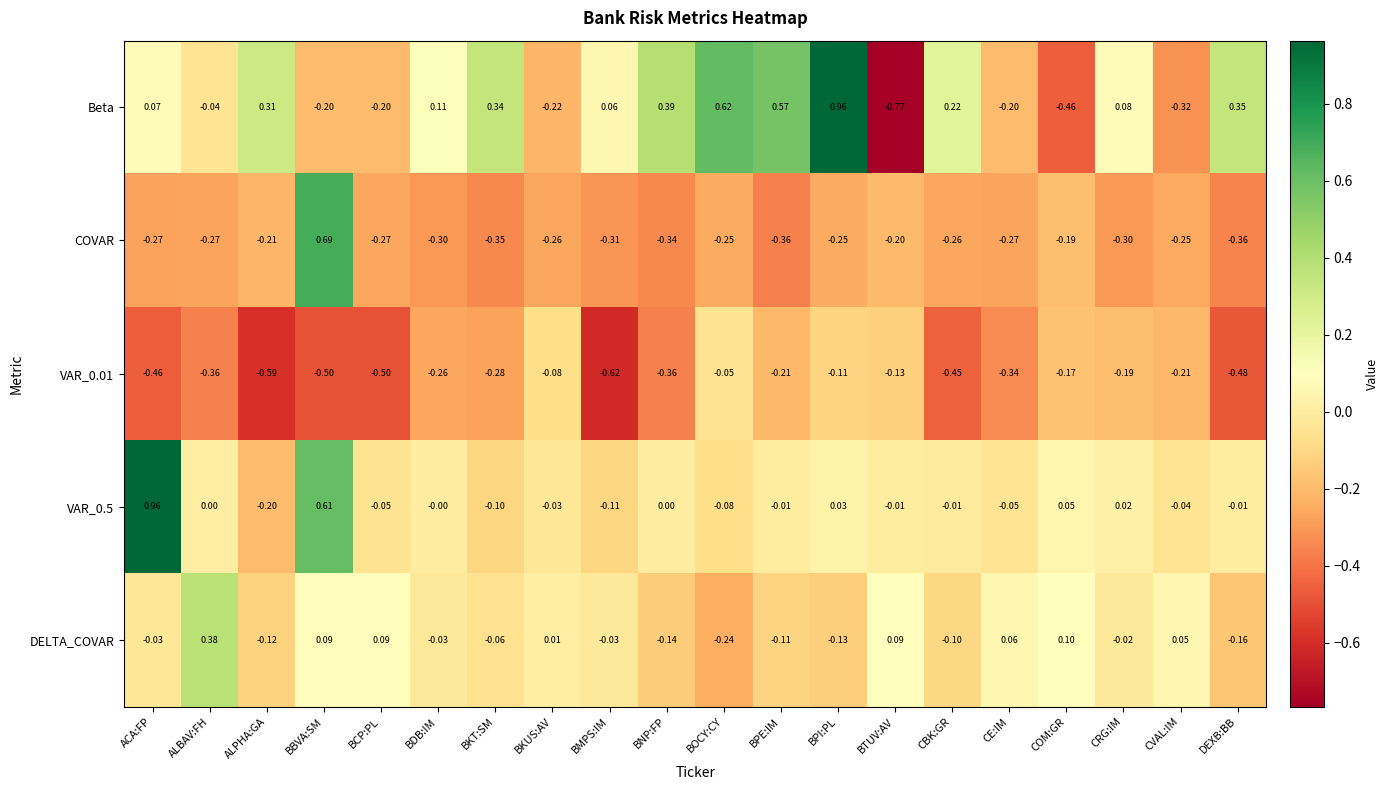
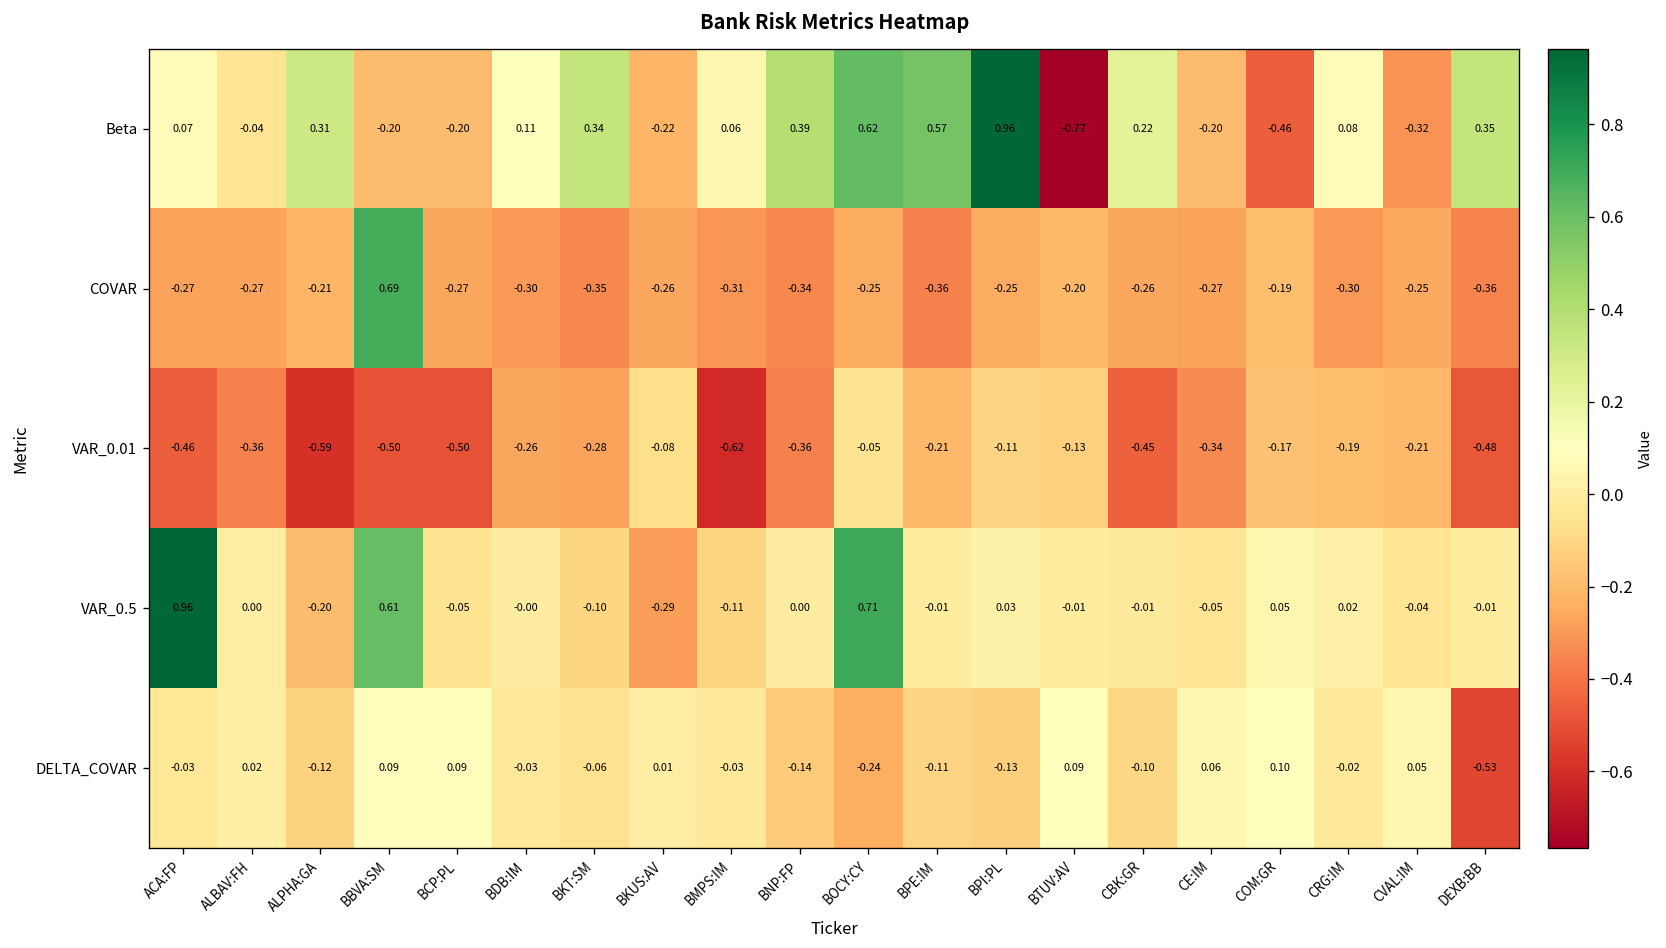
  {
    "Beta": {
      "ACA:FP": 0.07,
      "ALBAV:FH": -0.04,
      "ALPHA:GA": 0.31,
      "BBVA:SM": -0.20,
      "BCP:PL": -0.20,
      "BDB:IM": 0.11,
      "BKT:SM": 0.34,
      "BKUS:AV": -0.22,
      "BMPS:IM": 0.06,
      "BNP:FP": 0.39,
      "BOCY:CY": 0.62,
      "BPE:IM": 0.57,
      "BPI:PL": 0.96,
      "BTUV:AV": -0.77,
      "CBK:GR": 0.22,
      "CE:IM": -0.20,
      "COM:GR": -0.46,
      "CRG:IM": 0.08,
      "CVAL:IM": -0.32,
      "DEXB:BB": 0.35
    },
    "COVAR": {
      "ACA:FP": -0.27,
      "ALBAV:FH": -0.27,
      "ALPHA:GA": -0.21,
      "BBVA:SM": 0.69,
      "BCP:PL": -0.27,
      "BDB:IM": -0.30,
      "BKT:SM": -0.35,
      "BKUS:AV": -0.26,
      "BMPS:IM": -0.31,
      "BNP:FP": -0.34,
      "BOCY:CY": -0.25,
      "BPE:IM": -0.36,
      "BPI:PL": -0.25,
      "BTUV:AV": -0.20,
      "CBK:GR": -0.26,
      "CE:IM": -0.27,
      "COM:GR": -0.19,
      "CRG:IM": -0.30,
      "CVAL:IM": -0.25,
      "DEXB:BB": -0.36
    },
    "VAR_0.01": {
      "ACA:FP": -0.46,
      "ALBAV:FH": -0.36,
      "ALPHA:GA": -0.59,
      "BBVA:SM": -0.50,
      "BCP:PL": -0.50,
      "BDB:IM": -0.26,
      "BKT:SM": -0.28,
      "BKUS:AV": -0.08,
      "BMPS:IM": -0.62,
      "BNP:FP": -0.36,
      "BOCY:CY": -0.05,
      "BPE:IM": -0.21,
      "BPI:PL": -0.11,
      "BTUV:AV": -0.13,
      "CBK:GR": -0.45,
      "CE:IM": -0.34,
      "COM:GR": -0.17,
      "CRG:IM": -0.19,
      "CVAL:IM": -0.21,
      "DEXB:BB": -0.48
    },
    "VAR_0.5": {
      "ACA:FP": 0.96,
      "ALBAV:FH": 0.00,
      "ALPHA:GA": -0.20,
      "BBVA:SM": 0.61,
      "BCP:PL": -0.05,
      "BDB:IM": -0.00,
      "BKT:SM": -0.10,
-     "BKUS:AV": -0.03,
+     "BKUS:AV": -0.29,
      "BMPS:IM": -0.11,
      "BNP:FP": 0.00,
-     "BOCY:CY": -0.08,
+     "BOCY:CY": 0.71,
      "BPE:IM": -0.01,
      "BPI:PL": 0.03,
      "BTUV:AV": -0.01,
      "CBK:GR": -0.01,
      "CE:IM": -0.05,
      "COM:GR": 0.05,
      "CRG:IM": 0.02,
      "CVAL:IM": -0.04,
      "DEXB:BB": -0.01
    },
    "DELTA_COVAR": {
      "ACA:FP": -0.03,
-     "ALBAV:FH": 0.38,
+     "ALBAV:FH": 0.02,
      "ALPHA:GA": -0.12,
      "BBVA:SM": 0.09,
      "BCP:PL": 0.09,
      "BDB:IM": -0.03,
      "BKT:SM": -0.06,
      "BKUS:AV": 0.01,
      "BMPS:IM": -0.03,
      "BNP:FP": -0.14,
      "BOCY:CY": -0.24,
      "BPE:IM": -0.11,
      "BPI:PL": -0.13,
      "BTUV:AV": 0.09,
      "CBK:GR": -0.10,
      "CE:IM": 0.06,
      "COM:GR": 0.10,
      "CRG:IM": -0.02,
      "CVAL:IM": 0.05,
-     "DEXB:BB": -0.16
+     "DEXB:BB": -0.53
    }
  }
